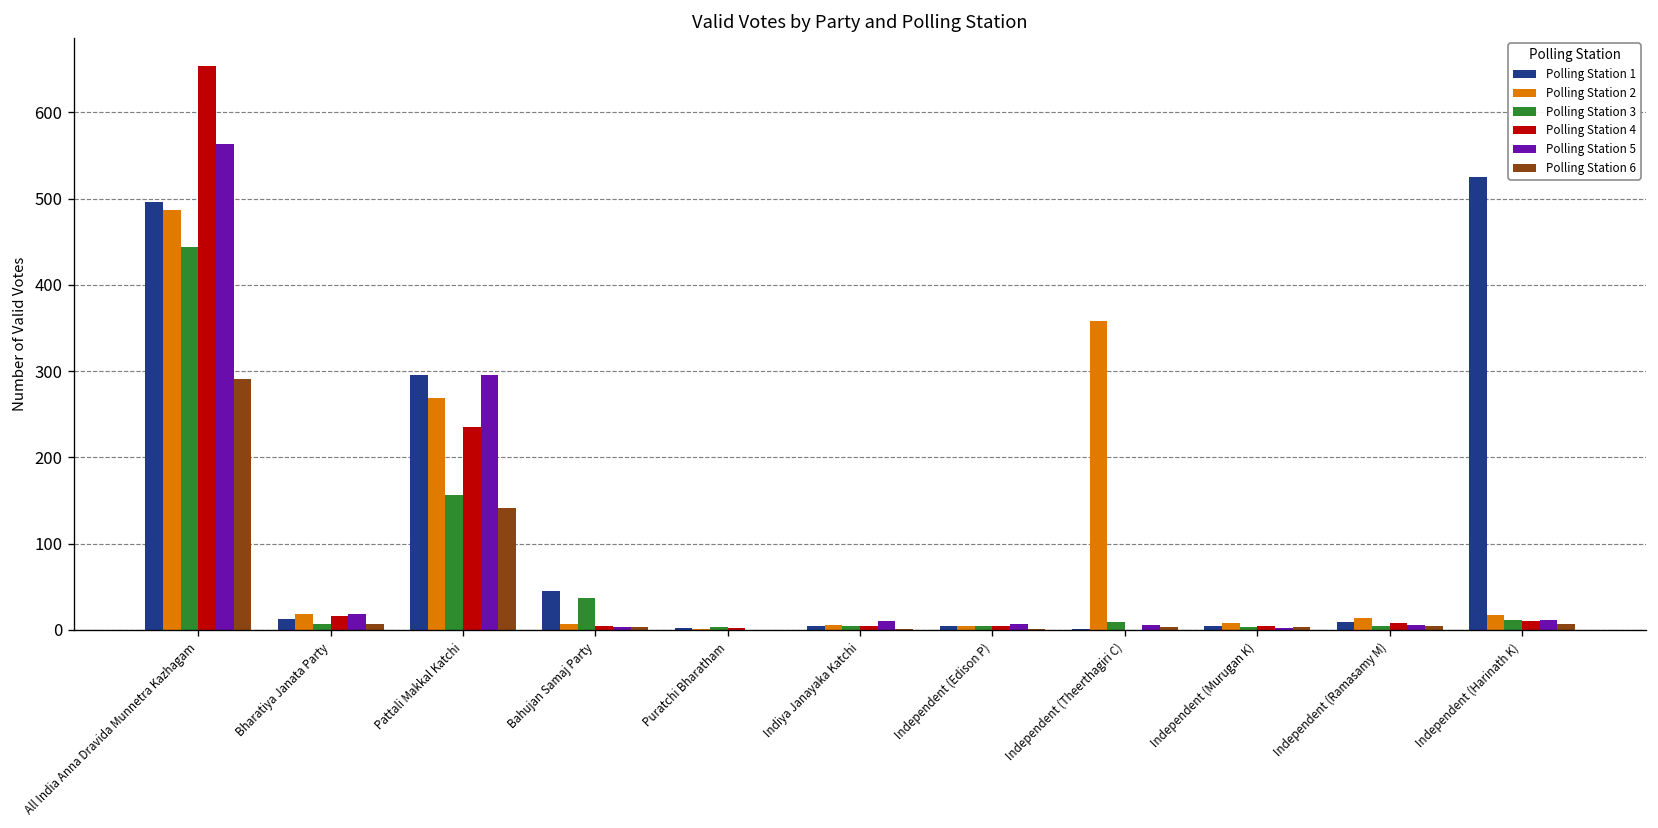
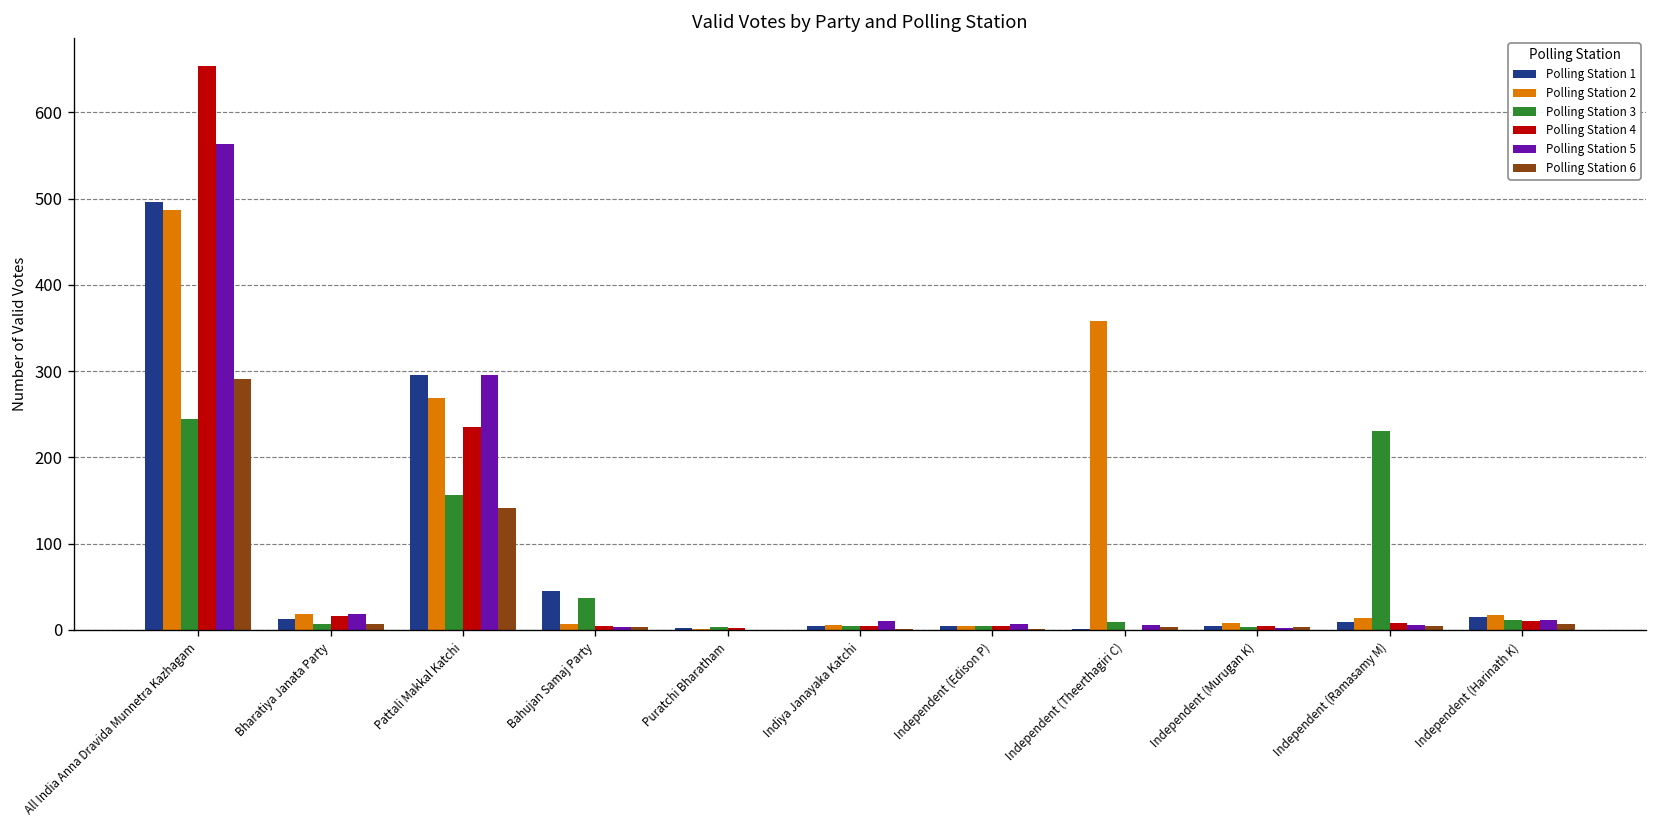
  {
    "Polling Station 1": {
      "All India Anna Dravida Munnetra Kazhagam": 500,
      "Bharatiya Janata Party": 10,
      "Pattali Makkal Katchi": 300,
      "Bahujan Samaj Party": 50,
      "Indiya Janayaka Katchi": 10,
      "Independent (Edison P)": 0,
      "Independent (Murugan K)": 0,
      "Independent (Ramasamy M)": 10,
-     "Independent (Harinath K)": 530
+     "Independent (Harinath K)": 20
    },
    "Polling Station 2": {
      "All India Anna Dravida Munnetra Kazhagam": 490,
      "Bharatiya Janata Party": 20,
      "Pattali Makkal Katchi": 270,
      "Bahujan Samaj Party": 10,
      "Indiya Janayaka Katchi": 10,
      "Independent (Edison P)": 10,
      "Independent (Theerthagiri C)": 360,
      "Independent (Murugan K)": 10,
      "Independent (Ramasamy M)": 10,
      "Independent (Harinath K)": 20
    },
    "Polling Station 3": {
-     "All India Anna Dravida Munnetra Kazhagam": 440,
+     "All India Anna Dravida Munnetra Kazhagam": 240,
      "Bharatiya Janata Party": 10,
      "Pattali Makkal Katchi": 160,
      "Bahujan Samaj Party": 40,
      "Indiya Janayaka Katchi": 10,
      "Independent (Edison P)": 0,
      "Independent (Theerthagiri C)": 10,
-     "Independent (Ramasamy M)": 10,
+     "Independent (Ramasamy M)": 230,
      "Independent (Harinath K)": 10
    },
    "Polling Station 4": {
      "All India Anna Dravida Munnetra Kazhagam": 650,
      "Bharatiya Janata Party": 20,
      "Pattali Makkal Katchi": 240,
      "Bahujan Samaj Party": 10,
      "Indiya Janayaka Katchi": 0,
      "Independent (Edison P)": 10,
      "Independent (Theerthagiri C)": 0,
      "Independent (Murugan K)": 0,
      "Independent (Ramasamy M)": 10,
      "Independent (Harinath K)": 10
    },
    "Polling Station 5": {
      "All India Anna Dravida Munnetra Kazhagam": 560,
      "Bharatiya Janata Party": 20,
      "Pattali Makkal Katchi": 300,
      "Puratchi Bharatham": 0,
      "Indiya Janayaka Katchi": 10,
      "Independent (Edison P)": 10,
      "Independent (Theerthagiri C)": 10,
      "Independent (Ramasamy M)": 10,
      "Independent (Harinath K)": 10
    },
    "Polling Station 6": {
      "All India Anna Dravida Munnetra Kazhagam": 290,
      "Bharatiya Janata Party": 10,
      "Pattali Makkal Katchi": 140,
      "Puratchi Bharatham": 0,
      "Independent (Ramasamy M)": 0,
      "Independent (Harinath K)": 10
    }
  }
